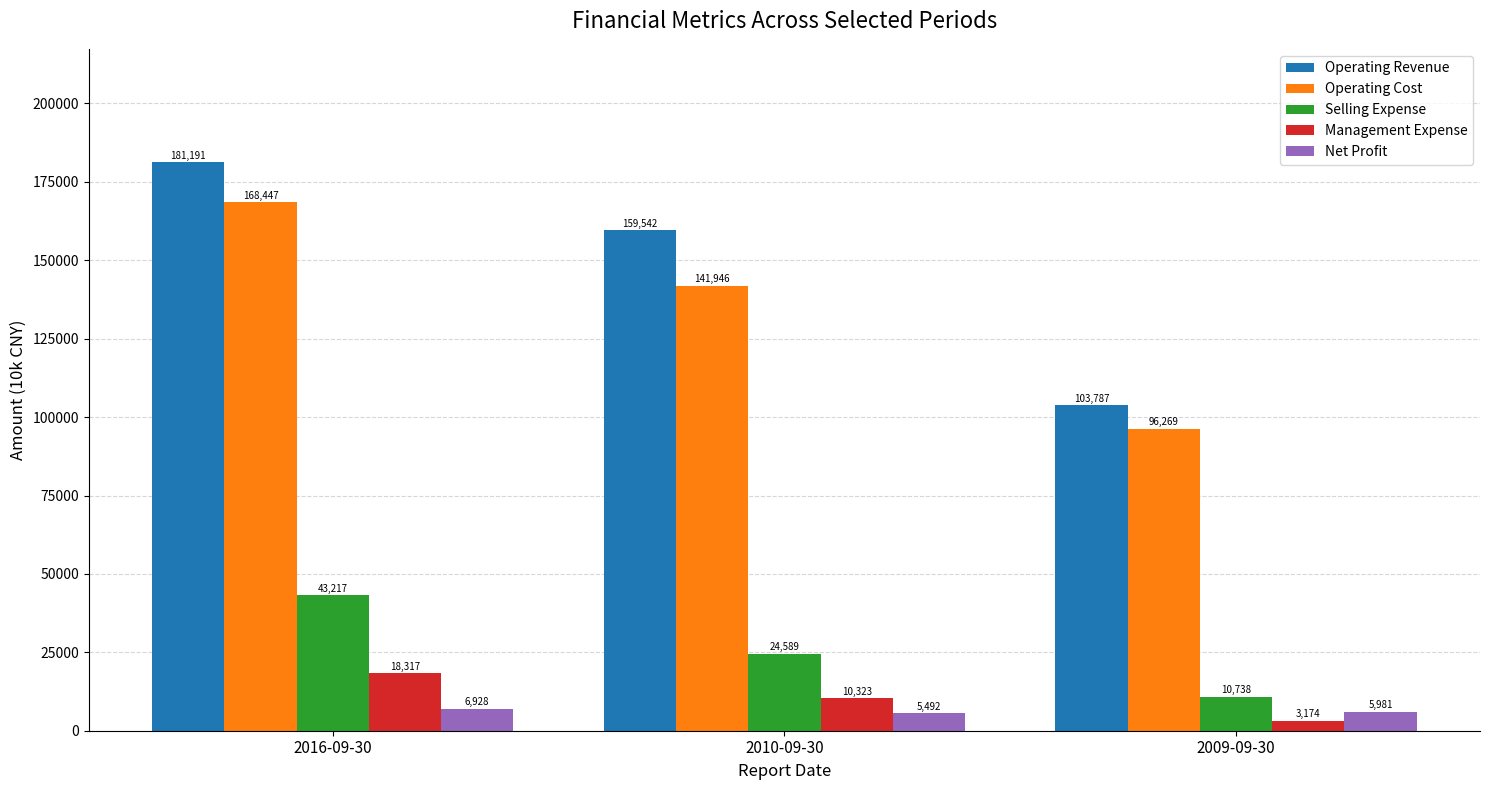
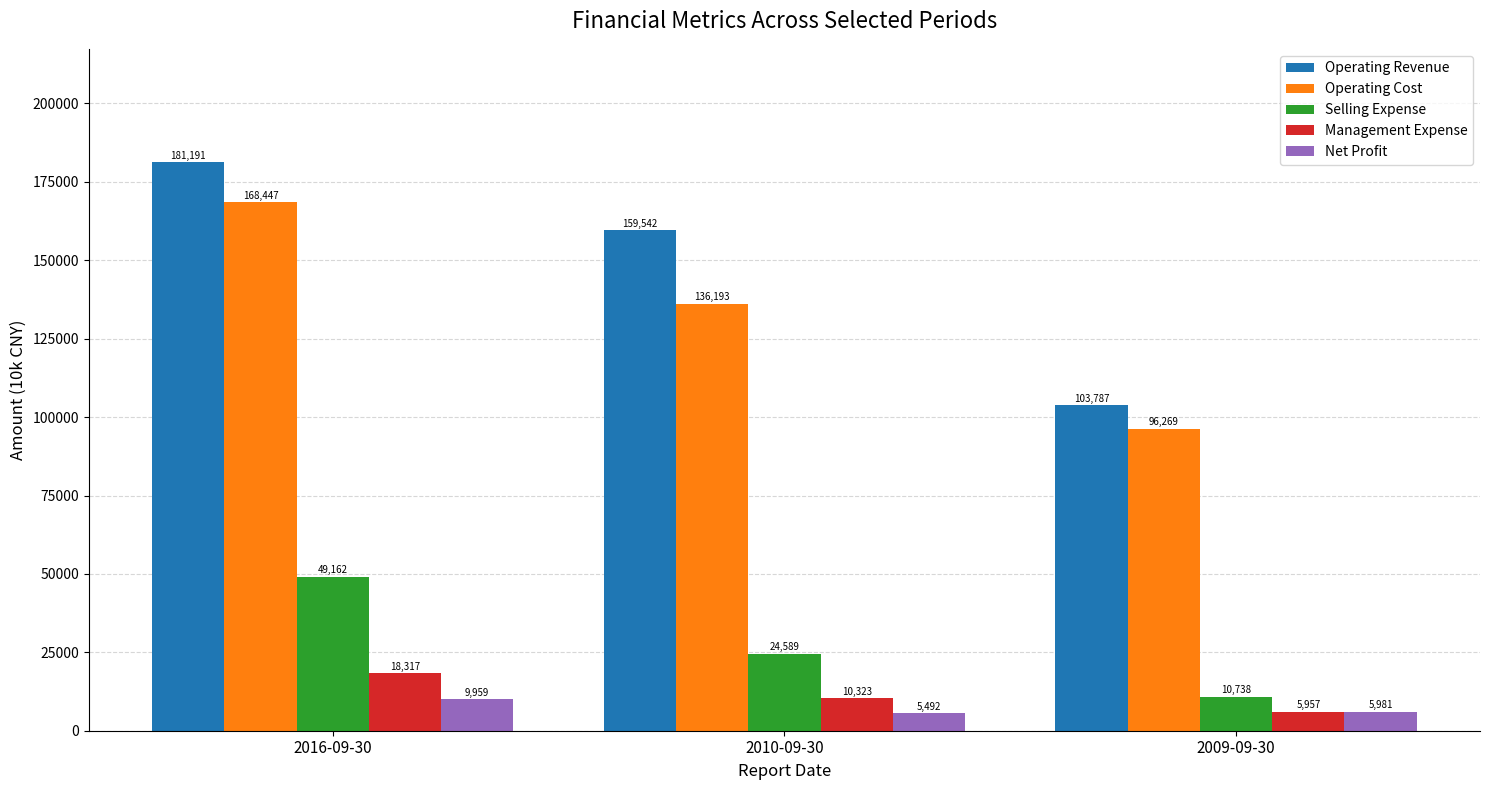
  {
    "Operating Revenue": {
      "2016-09-30": "181,191",
      "2010-09-30": "159,542",
      "2009-09-30": "103,787"
    },
    "Operating Cost": {
      "2016-09-30": "168,447",
-     "2010-09-30": "141,946",
+     "2010-09-30": "136,193",
      "2009-09-30": "96,269"
    },
    "Selling Expense": {
-     "2016-09-30": "43,217",
+     "2016-09-30": "49,162",
      "2010-09-30": "24,589",
      "2009-09-30": "10,738"
    },
    "Management Expense": {
      "2016-09-30": "18,317",
      "2010-09-30": "10,323",
-     "2009-09-30": "3,174"
+     "2009-09-30": "5,957"
    },
    "Net Profit": {
-     "2016-09-30": "6,928",
+     "2016-09-30": "9,959",
      "2010-09-30": "5,492",
      "2009-09-30": "5,981"
    }
  }
